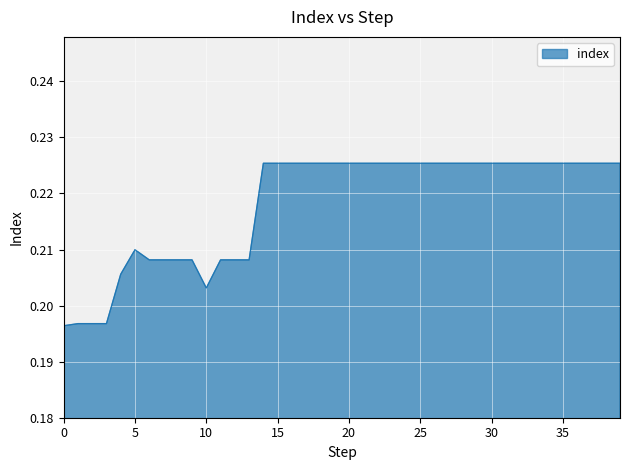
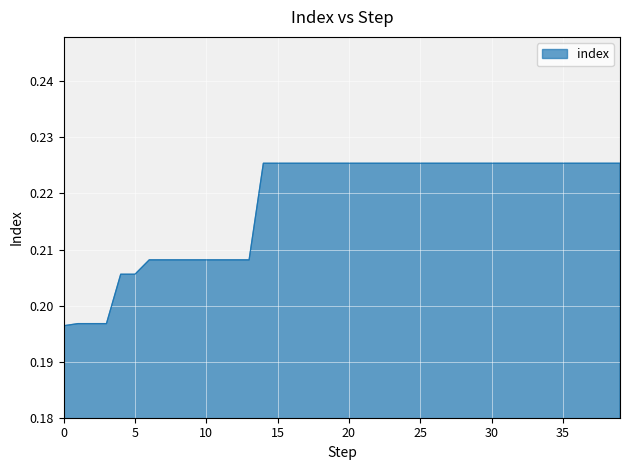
  {
    "0": 0.196,
-   "5": 0.210,
-   "10": 0.203,
+   "5": 0.206,
+   "10": 0.208,
    "15": 0.225,
    "20": 0.225,
    "25": 0.225,
    "30": 0.225,
    "35": 0.225
  }
